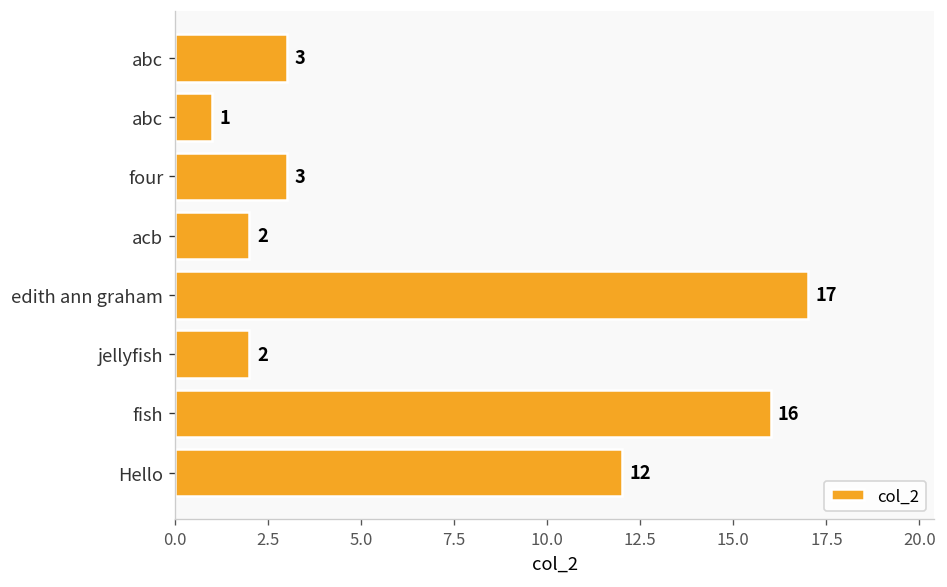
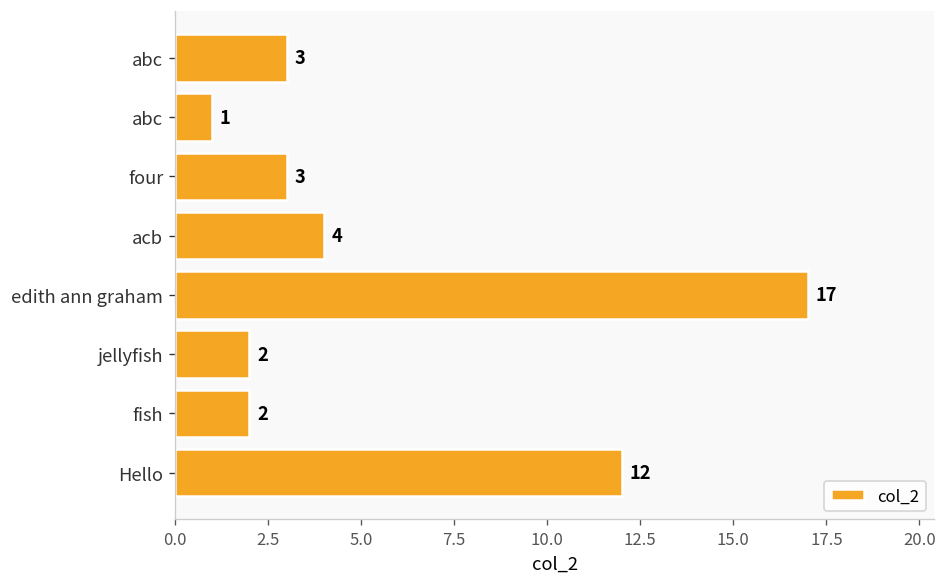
  {
    "four": 3,
-   "acb": 2,
+   "acb": 4,
    "edith ann graham": 17,
    "jellyfish": 2,
-   "fish": 16,
+   "fish": 2,
    "Hello": 12
  }
